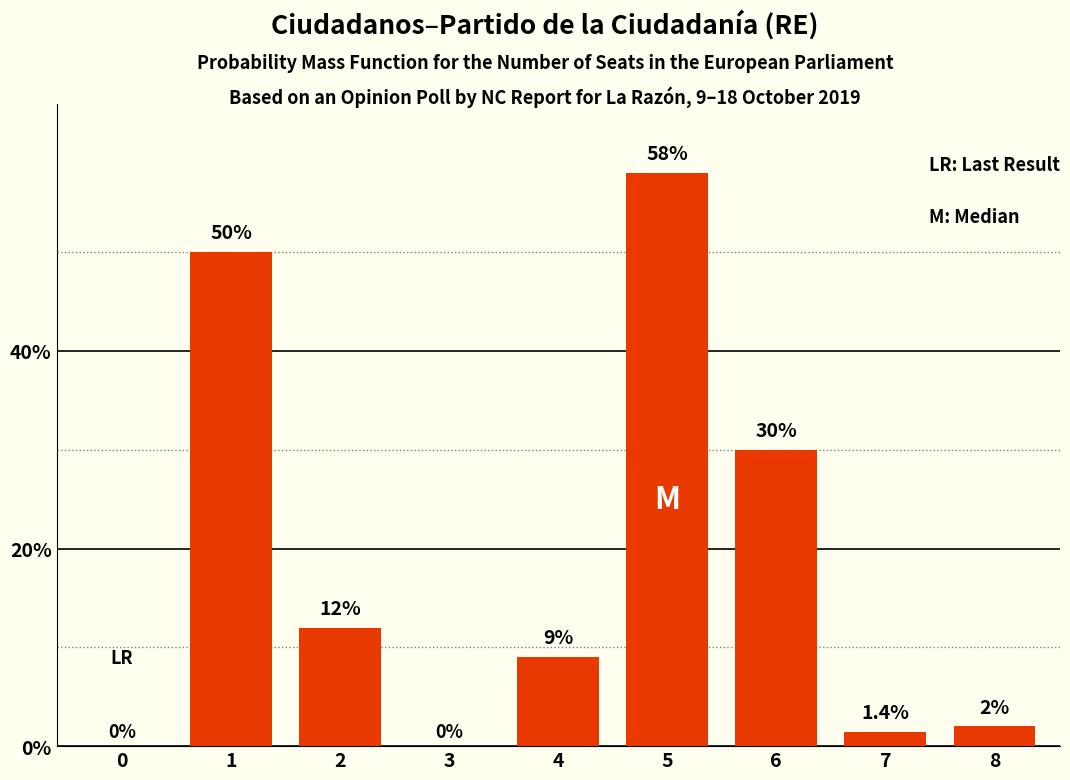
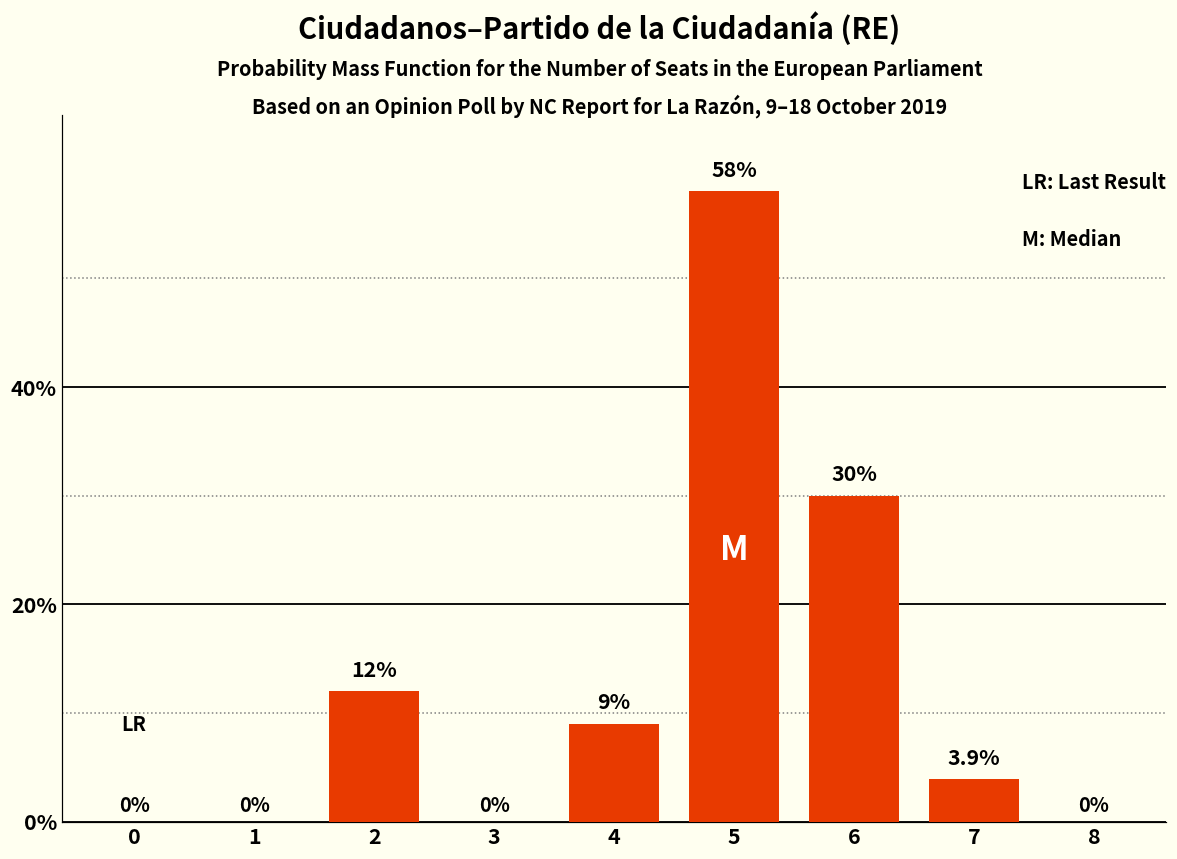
  {
    "0": "0%",
-   "1": "50%",
+   "1": "0%",
    "2": "12%",
    "3": "0%",
    "4": "9%",
    "5": "58%",
    "6": "30%",
-   "7": "1.4%",
-   "8": "2%"
+   "7": "3.9%",
+   "8": "0%"
  }
